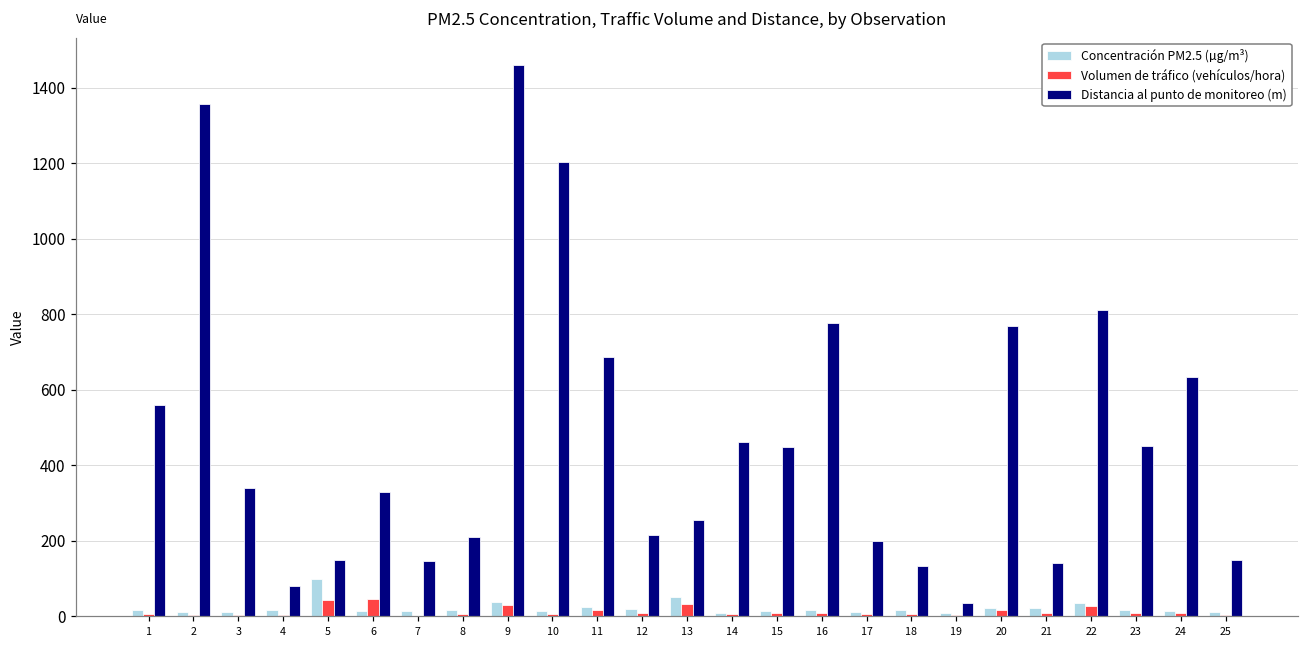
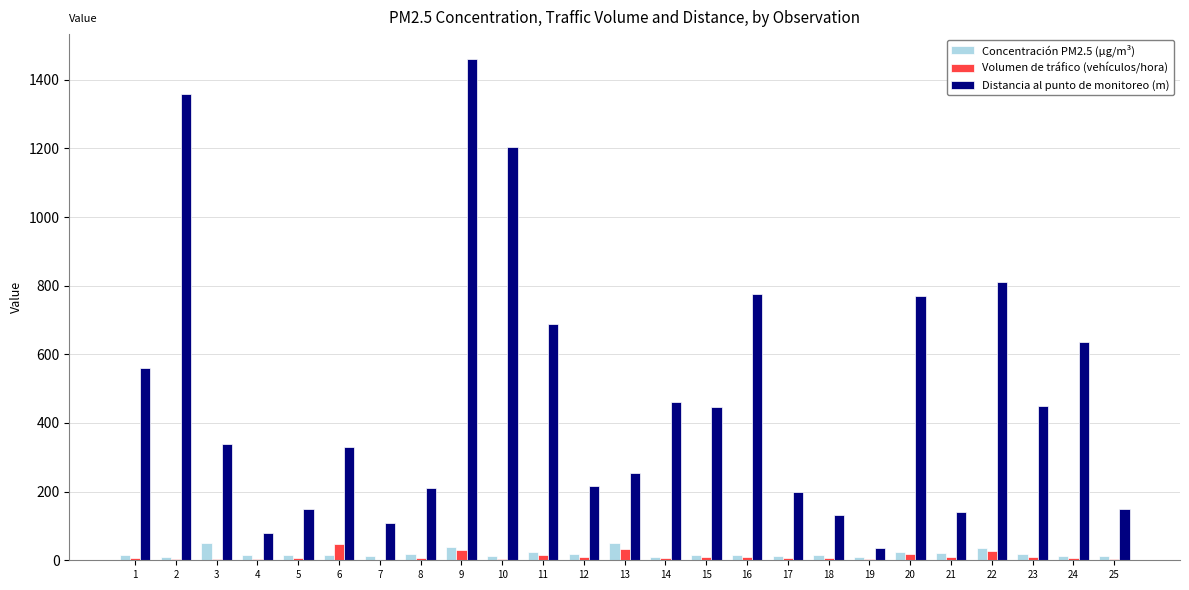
  {
    "Concentración PM2.5 (µg/m³)": {
      "1": 20,
      "2": 10,
-     "3": 10,
+     "3": 50,
      "4": 20,
-     "5": 100,
+     "5": 10,
      "6": 10,
      "7": 10,
      "8": 20,
      "9": 40,
      "10": 10,
      "11": 20,
      "12": 20,
      "13": 50,
      "14": 10,
      "15": 10,
      "16": 20,
      "17": 10,
      "18": 20,
      "19": 10,
      "20": 20,
      "21": 20,
      "22": 40,
      "23": 20,
      "24": 10,
      "25": 10
    },
    "Volumen de tráfico (vehículos/hora)": {
-     "5": 40,
+     "5": 10,
      "6": 50,
      "9": 30,
      "11": 20,
      "12": 10,
      "13": 30,
      "15": 10,
      "16": 10,
      "20": 20,
      "21": 10,
      "22": 30,
      "23": 10,
      "24": 10
    },
    "Distancia al punto de monitoreo (m)": {
      "1": 560,
      "2": 1360,
      "3": 340,
      "4": 80,
      "5": 150,
      "6": 330,
-     "7": 150,
+     "7": 110,
      "8": 210,
      "9": 1460,
      "10": 1200,
      "11": 690,
      "12": 220,
      "13": 260,
      "14": 460,
      "15": 450,
      "16": 780,
      "17": 200,
      "18": 130,
      "19": 40,
      "20": 770,
      "21": 140,
      "22": 810,
      "23": 450,
      "24": 640,
      "25": 150
    }
  }
